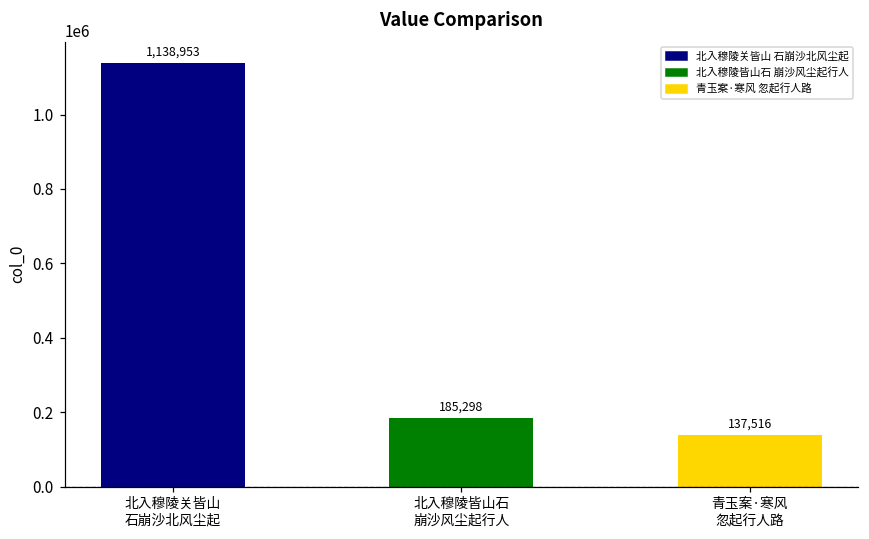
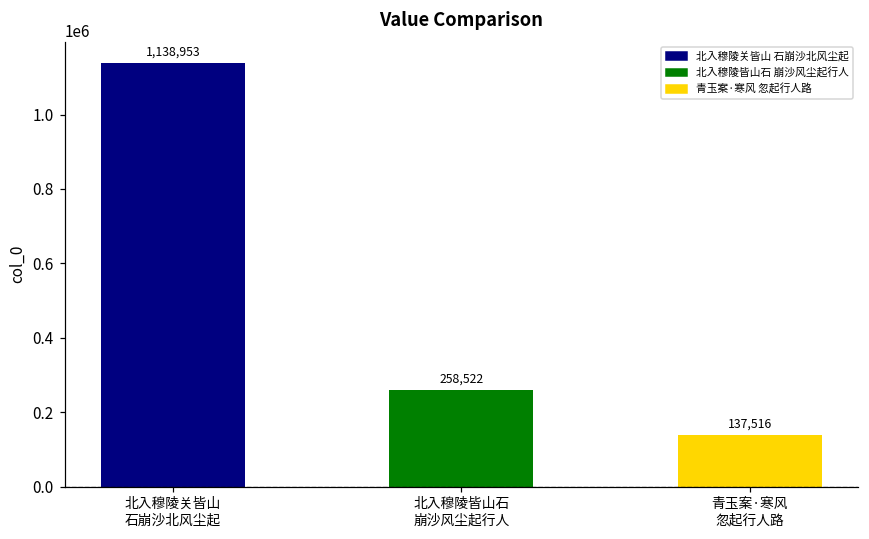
  {
    "北入穆陵关皆山 石崩沙北风尘起": "1,138,953",
-   "北入穆陵皆山石 崩沙风尘起行人": "185,298",
+   "北入穆陵皆山石 崩沙风尘起行人": "258,522",
    "青玉案·寒风 忽起行人路": "137,516"
  }
